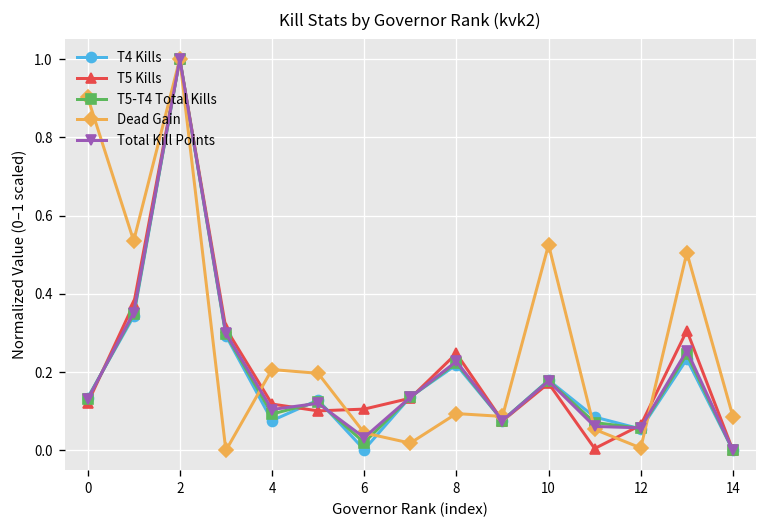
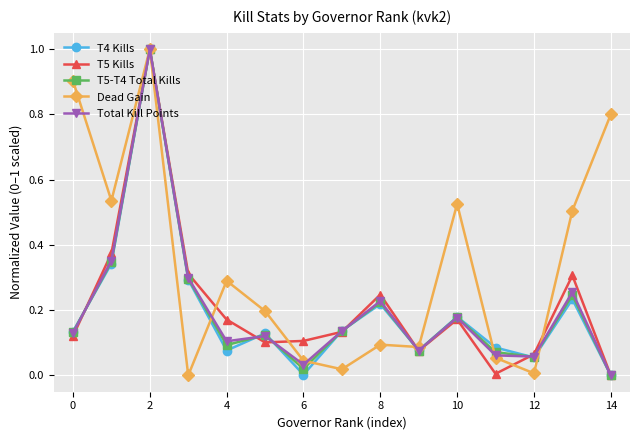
  {
    "T4 Kills": {
      "4": 0.08,
      "6": 0.00
    },
    "T5 Kills": {
      "0": 0.12,
-     "4": 0.12,
+     "4": 0.17,
      "6": 0.11,
      "8": 0.25
    },
    "T5-T4 Total Kills": {
      "4": 0.09,
      "6": 0.02
    },
    "Dead Gain": {
      "0": 0.90,
-     "4": 0.21,
+     "4": 0.29,
      "6": 0.05,
      "8": 0.09,
      "10": 0.53,
      "12": 0.01,
-     "14": 0.09
+     "14": 0.80
    },
    "Total Kill Points": {
      "4": 0.10,
      "6": 0.03
    }
  }
